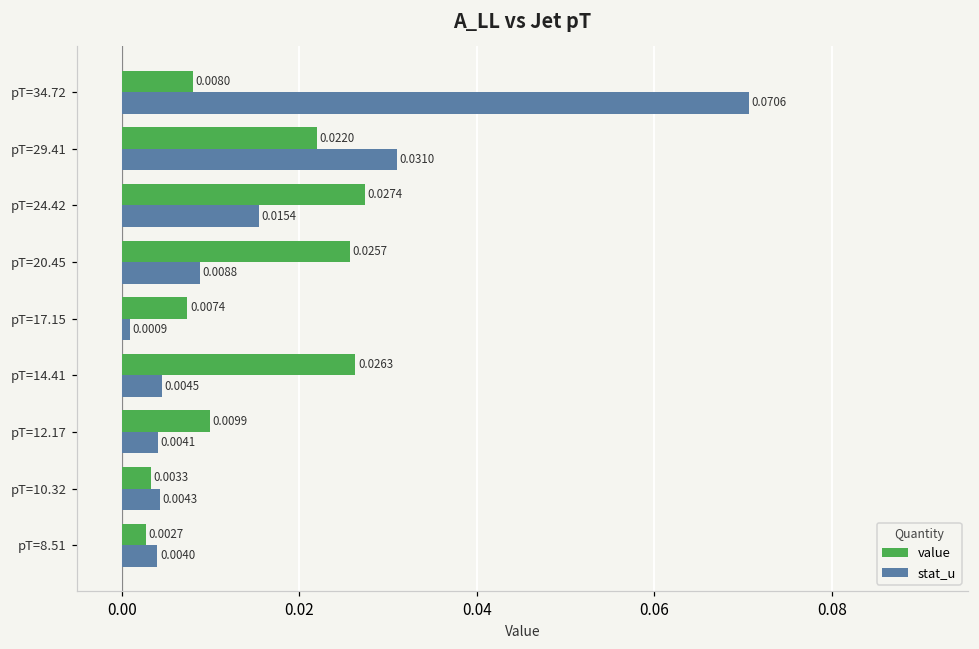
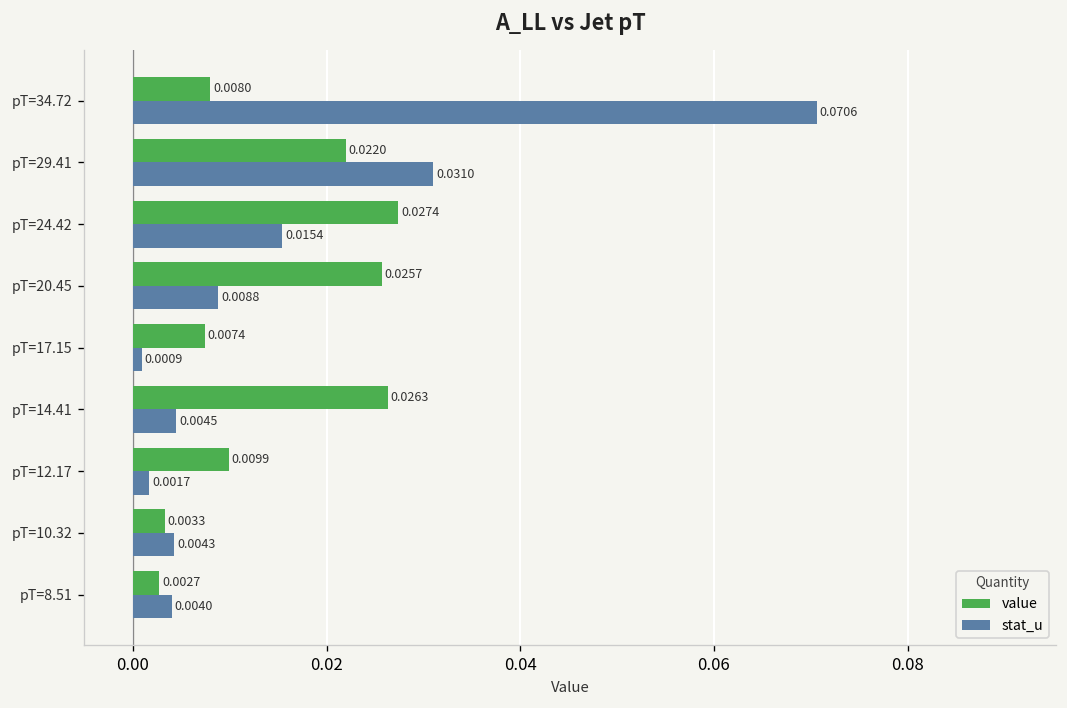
  {
    "value": {
      "pT=34.72": 0.0080,
      "pT=29.41": 0.0220,
      "pT=24.42": 0.0274,
      "pT=20.45": 0.0257,
      "pT=17.15": 0.0074,
      "pT=14.41": 0.0263,
      "pT=12.17": 0.0099,
      "pT=10.32": 0.0033,
      "pT=8.51": 0.0027
    },
    "stat_u": {
      "pT=34.72": 0.0706,
      "pT=29.41": 0.0310,
      "pT=24.42": 0.0154,
      "pT=20.45": 0.0088,
      "pT=17.15": 0.0009,
      "pT=14.41": 0.0045,
-     "pT=12.17": 0.0041,
+     "pT=12.17": 0.0017,
      "pT=10.32": 0.0043,
      "pT=8.51": 0.0040
    }
  }
